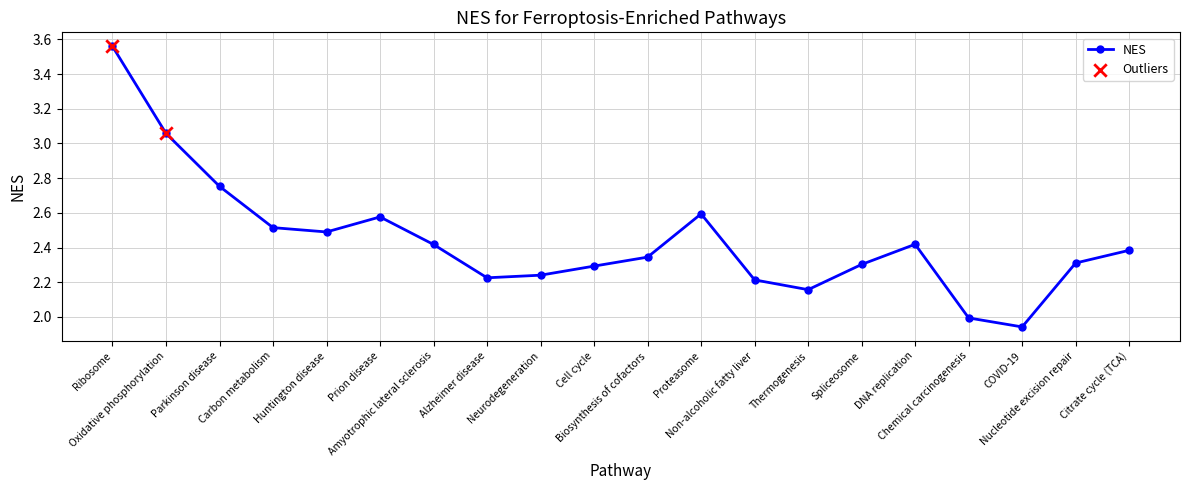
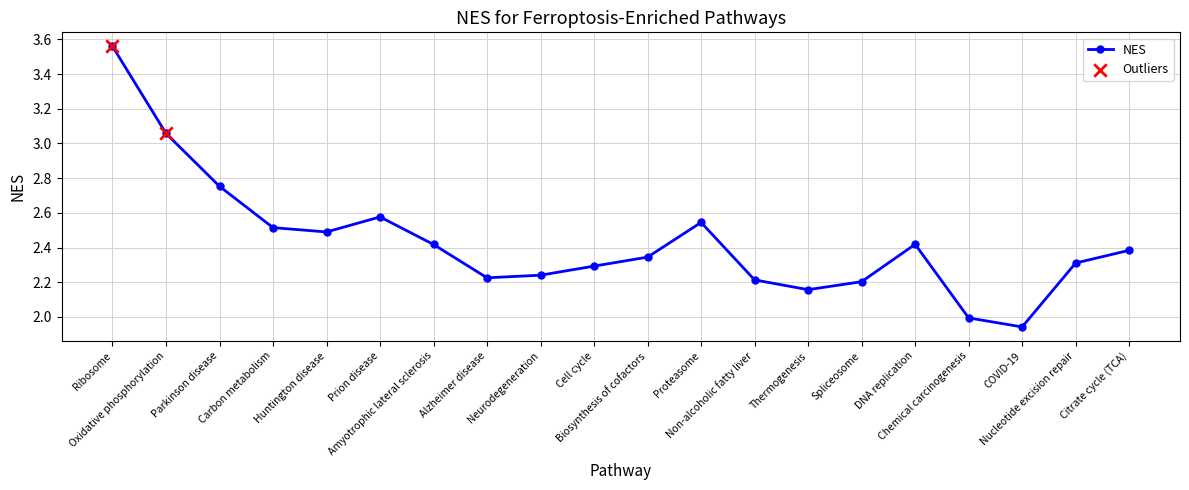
  {
    "NES": {
      "Parkinson disease": 2.75,
      "Carbon metabolism": 2.51,
      "Huntington disease": 2.49,
      "Prion disease": 2.58,
      "Amyotrophic lateral sclerosis": 2.42,
      "Alzheimer disease": 2.23,
      "Neurodegeneration": 2.24,
      "Cell cycle": 2.29,
      "Biosynthesis of cofactors": 2.34,
-     "Proteasome": 2.59,
+     "Proteasome": 2.54,
      "Non-alcoholic fatty liver": 2.21,
      "Thermogenesis": 2.16,
-     "Spliceosome": 2.30,
+     "Spliceosome": 2.20,
      "DNA replication": 2.42,
      "Chemical carcinogenesis": 1.99,
      "COVID-19": 1.94,
      "Nucleotide excision repair": 2.31,
      "Citrate cycle (TCA)": 2.38
    }
  }
